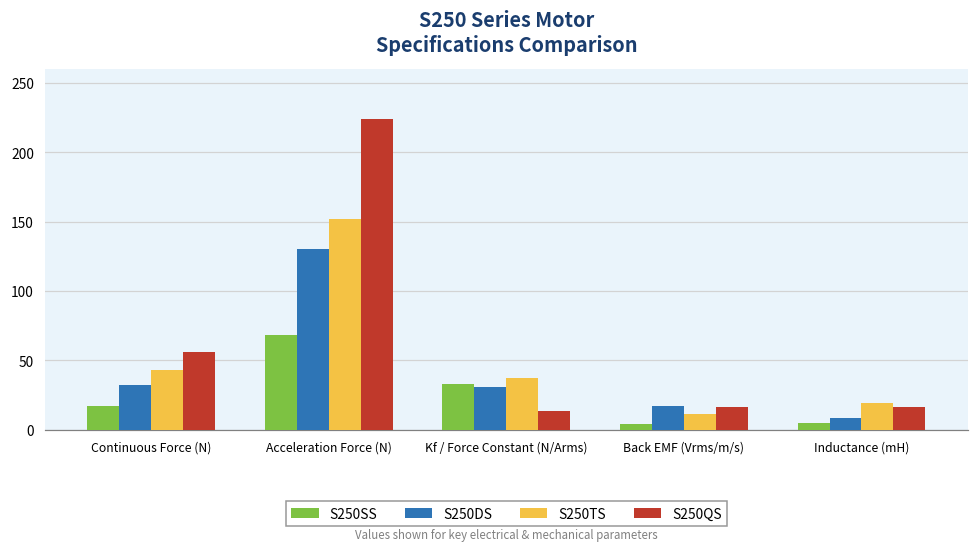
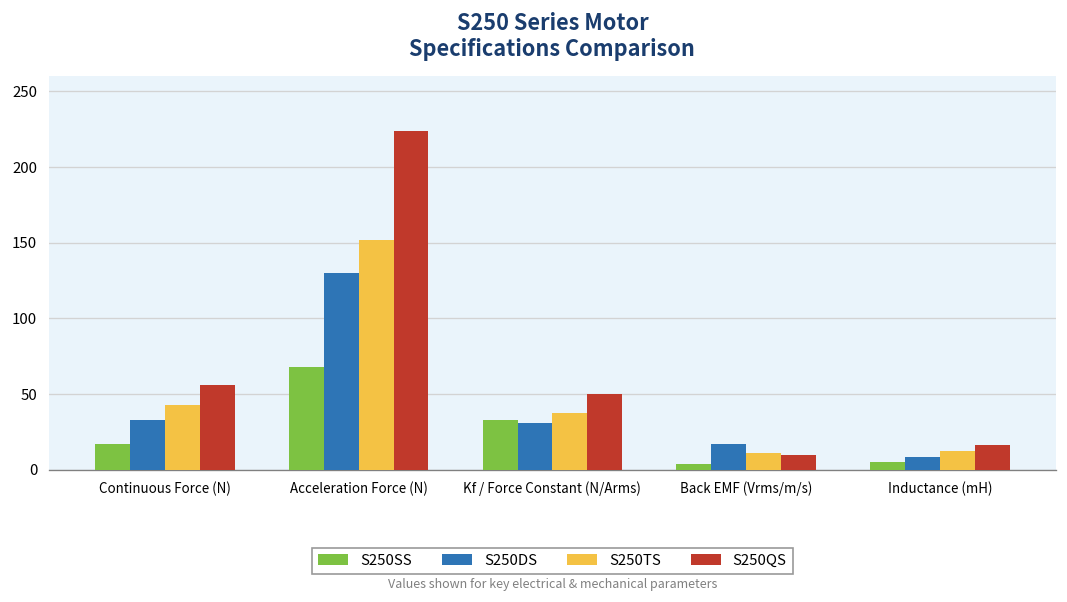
  {
    "S250SS": {
      "Continuous Force (N)": 17,
      "Acceleration Force (N)": 68,
      "Kf / Force Constant (N/Arms)": 33,
      "Back EMF (Vrms/m/s)": 4,
      "Inductance (mH)": 5
    },
    "S250DS": {
      "Continuous Force (N)": 33,
      "Acceleration Force (N)": 130,
      "Kf / Force Constant (N/Arms)": 31,
      "Back EMF (Vrms/m/s)": 17,
      "Inductance (mH)": 8
    },
    "S250TS": {
      "Continuous Force (N)": 43,
      "Acceleration Force (N)": 152,
      "Kf / Force Constant (N/Arms)": 37,
      "Back EMF (Vrms/m/s)": 11,
-     "Inductance (mH)": 19
+     "Inductance (mH)": 13
    },
    "S250QS": {
      "Continuous Force (N)": 56,
      "Acceleration Force (N)": 224,
-     "Kf / Force Constant (N/Arms)": 13,
-     "Back EMF (Vrms/m/s)": 17,
+     "Kf / Force Constant (N/Arms)": 50,
+     "Back EMF (Vrms/m/s)": 10,
      "Inductance (mH)": 16
    }
  }
